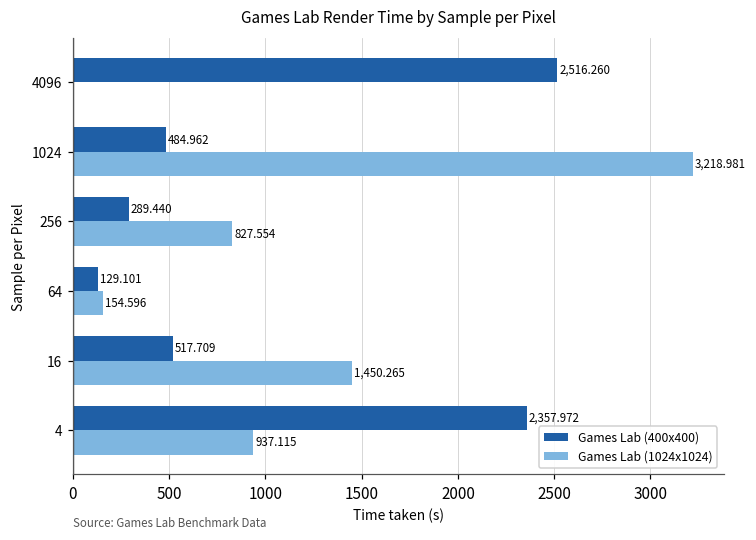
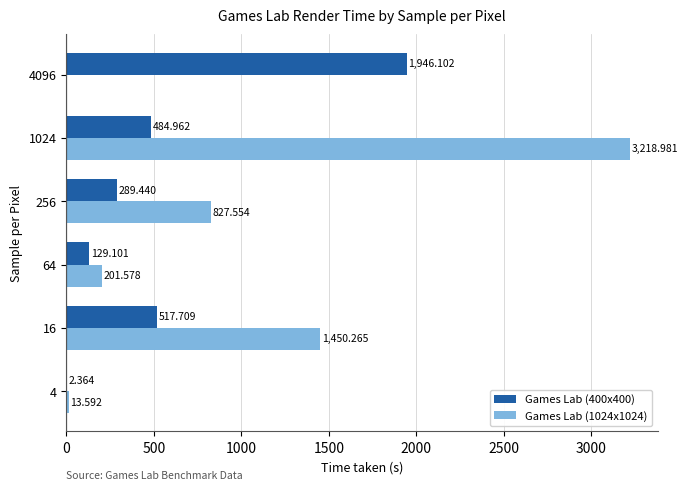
  {
    "Games Lab (400x400)": {
-     "4096": "2,516.260",
+     "4096": "1,946.102",
      "1024": "484.962",
      "256": "289.440",
      "64": "129.101",
      "16": "517.709",
-     "4": "2,357.972"
+     "4": "2.364"
    },
    "Games Lab (1024x1024)": {
      "1024": "3,218.981",
      "256": "827.554",
-     "64": "154.596",
+     "64": "201.578",
      "16": "1,450.265",
-     "4": "937.115"
+     "4": "13.592"
    }
  }
